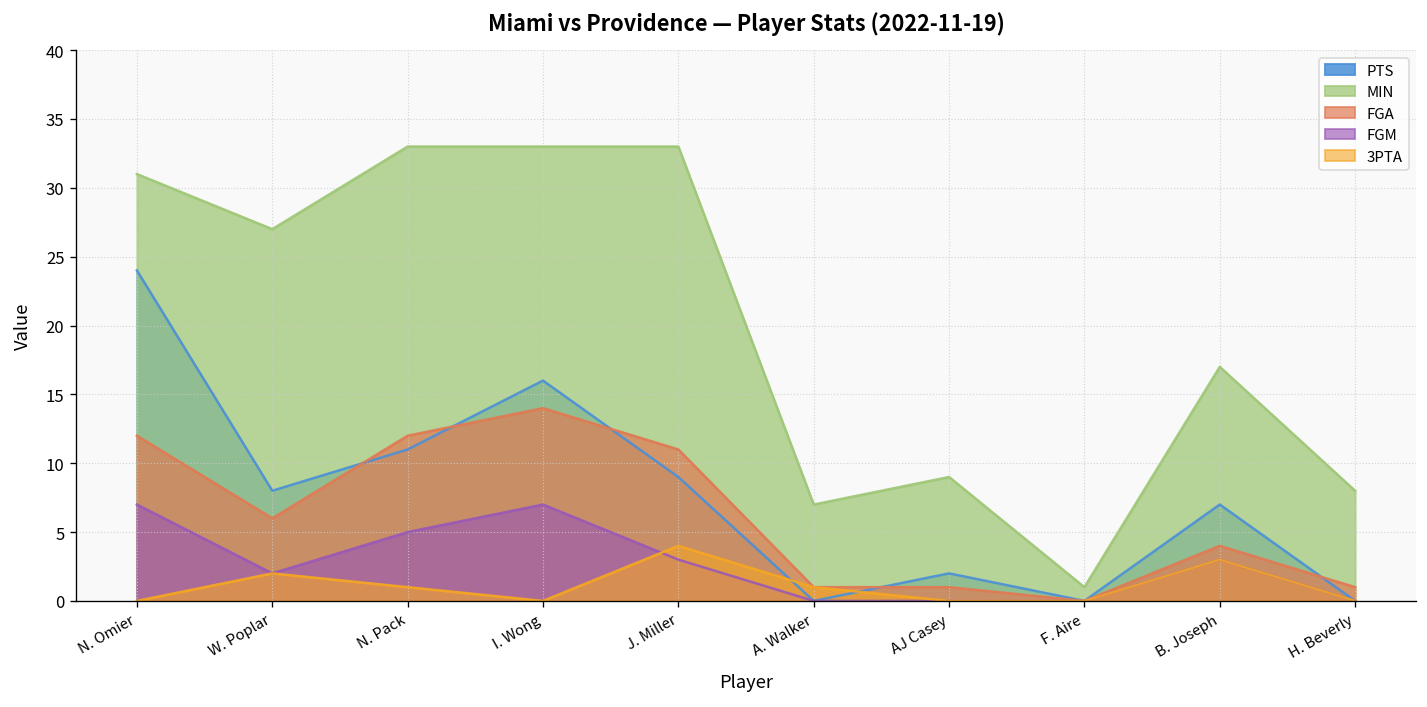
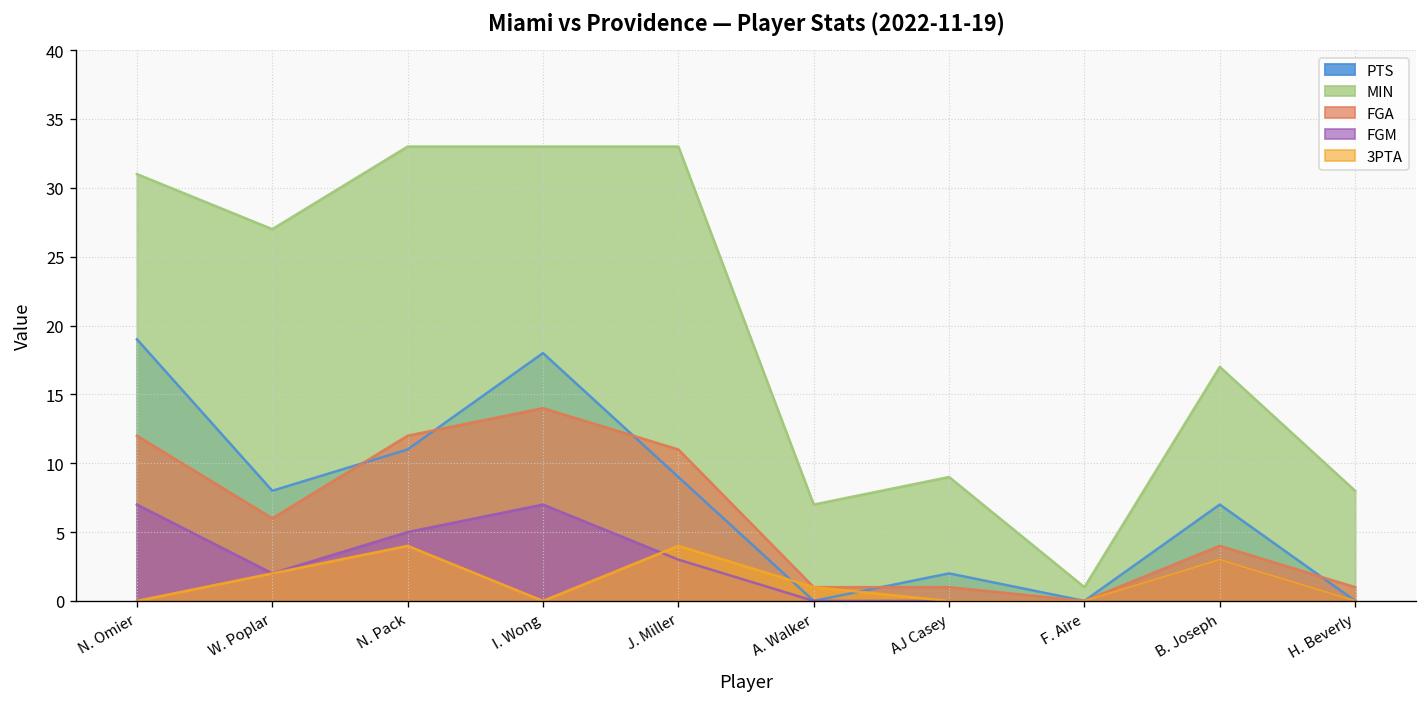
  {
    "PTS": {
-     "N. Omier": 24,
+     "N. Omier": 19,
      "W. Poplar": 8,
      "N. Pack": 11,
-     "I. Wong": 16,
+     "I. Wong": 18,
      "J. Miller": 9,
      "AJ Casey": 2,
      "B. Joseph": 7
    },
    "MIN": {
      "N. Omier": 31,
      "W. Poplar": 27,
      "N. Pack": 33,
      "I. Wong": 33,
      "J. Miller": 33,
      "A. Walker": 7,
      "AJ Casey": 9,
      "F. Aire": 1,
      "B. Joseph": 17,
      "H. Beverly": 8
    },
    "FGA": {
      "N. Omier": 12,
      "W. Poplar": 6,
      "N. Pack": 12,
      "I. Wong": 14,
      "J. Miller": 11,
      "AJ Casey": 1,
      "B. Joseph": 4,
      "H. Beverly": 1
    },
    "FGM": {
      "N. Omier": 7,
      "N. Pack": 5,
      "I. Wong": 7,
      "J. Miller": 3
    },
    "3PTA": {
      "N. Omier": 0,
-     "N. Pack": 1,
+     "N. Pack": 4,
      "I. Wong": 0,
      "J. Miller": 4
    }
  }
